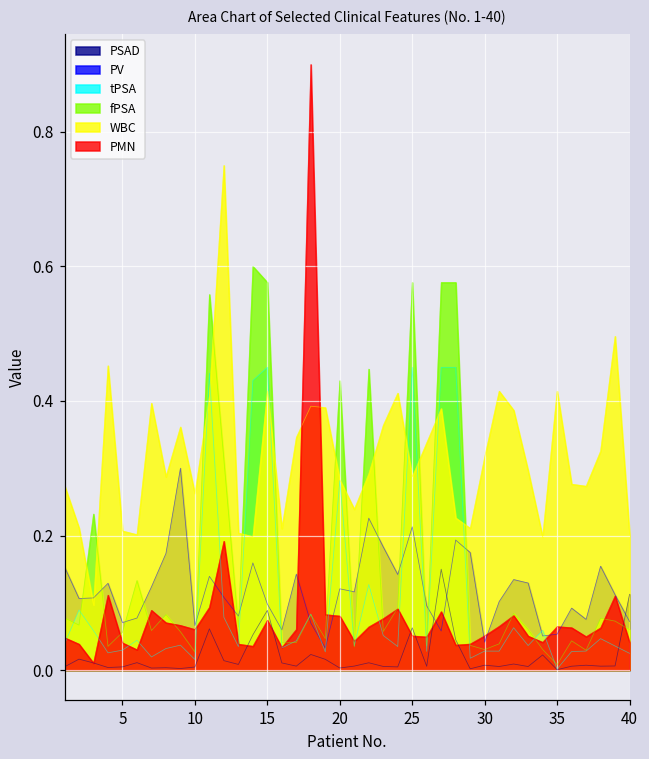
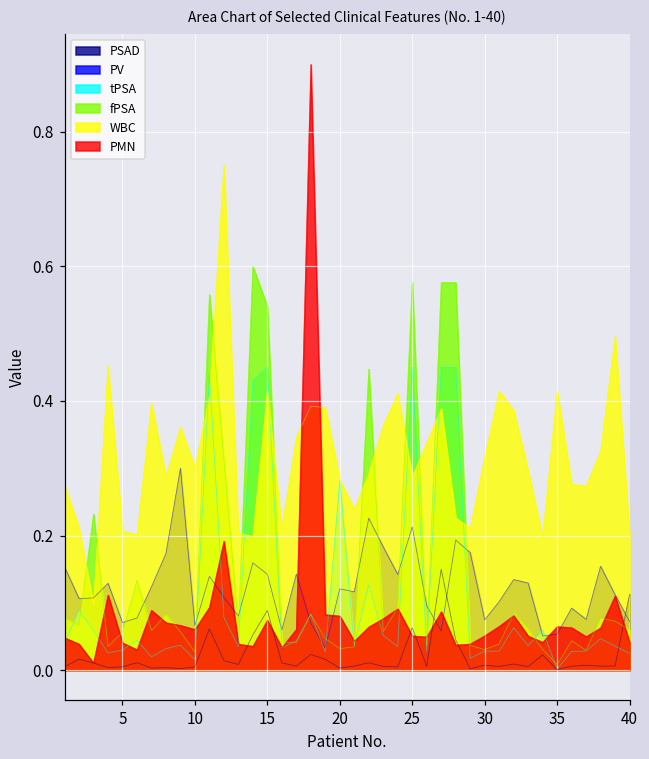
  {
    "PSAD": {
      "5": 0.00,
      "10": 0.00,
      "15": 0.09,
      "20": 0.00,
      "25": 0.06,
      "30": 0.01,
      "40": 0.11
    },
    "PV": {
      "5": 0.07,
      "10": 0.07,
-     "15": 0.10,
+     "15": 0.14,
      "20": 0.12,
      "25": 0.21,
-     "30": 0.04,
+     "30": 0.07,
      "35": 0.05,
      "40": 0.07
    },
    "tPSA": {
      "5": 0.03,
      "10": 0.02,
      "15": 0.45,
      "25": 0.45,
      "40": 0.02
    },
    "fPSA": {
      "5": 0.06,
      "10": 0.03,
-     "15": 0.58,
-     "20": 0.43,
+     "15": 0.54,
+     "20": 0.03,
      "25": 0.58,
      "35": 0.01,
      "40": 0.06
    },
    "WBC": {
      "5": 0.21,
-     "10": 0.26,
+     "10": 0.30,
      "15": 0.41,
      "25": 0.29,
      "30": 0.32,
      "35": 0.41,
      "40": 0.20
    },
    "PMN": {
      "5": 0.04,
      "10": 0.06,
      "15": 0.07,
      "20": 0.08,
      "25": 0.05,
      "30": 0.05,
      "35": 0.06,
      "40": 0.04
    }
  }
